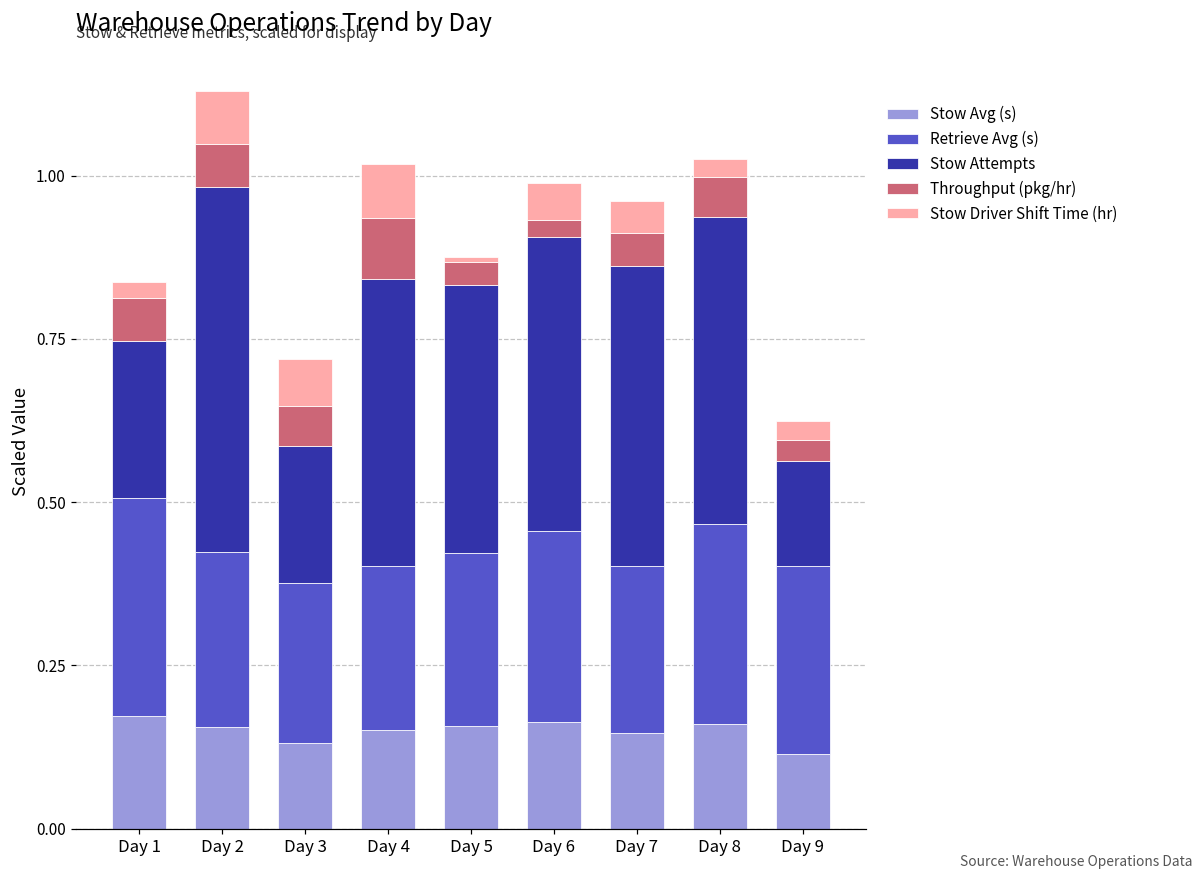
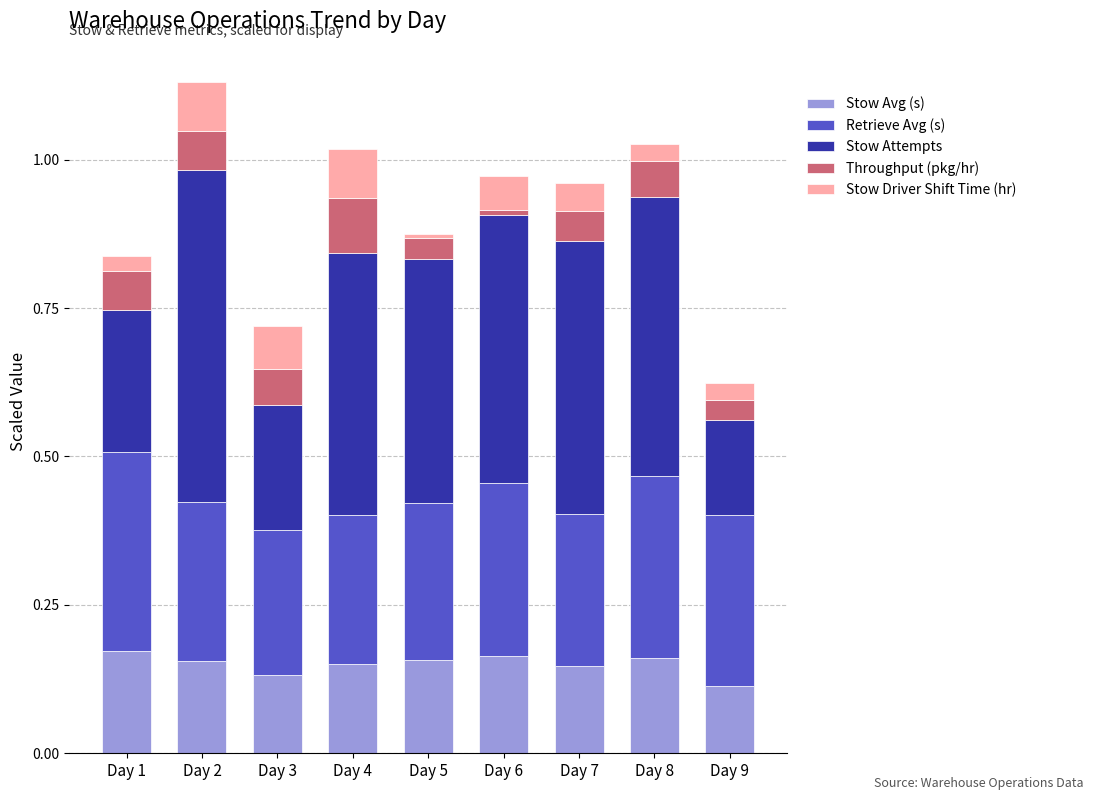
  {
    "Stow Avg (s)": {
      "Day 1": 0.17,
      "Day 2": 0.16,
      "Day 3": 0.13,
      "Day 4": 0.15,
      "Day 5": 0.16,
      "Day 6": 0.16,
      "Day 7": 0.15,
      "Day 8": 0.16,
      "Day 9": 0.11
    },
    "Throughput (pkg/hr)": {
      "Day 1": 0.07,
      "Day 2": 0.07,
      "Day 3": 0.06,
      "Day 4": 0.09,
      "Day 5": 0.04,
-     "Day 6": 0.03,
+     "Day 6": 0.01,
      "Day 7": 0.05,
      "Day 8": 0.06,
      "Day 9": 0.03
    },
    "Stow Driver Shift Time (hr)": {
      "Day 1": 0.02,
      "Day 2": 0.08,
      "Day 3": 0.07,
      "Day 4": 0.08,
      "Day 5": 0.01,
      "Day 6": 0.06,
      "Day 7": 0.05,
      "Day 8": 0.03,
      "Day 9": 0.03
    }
  }
